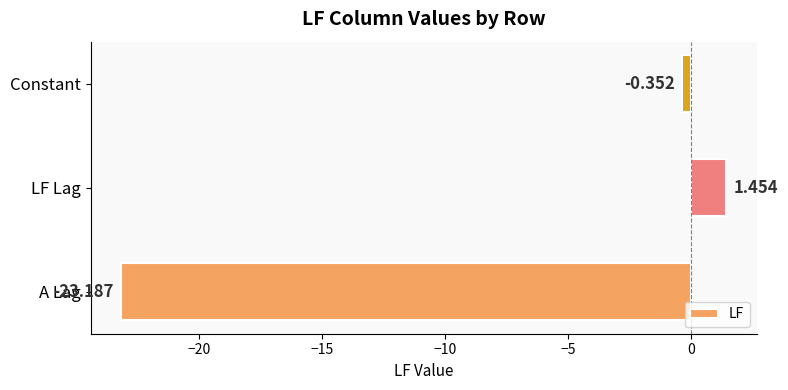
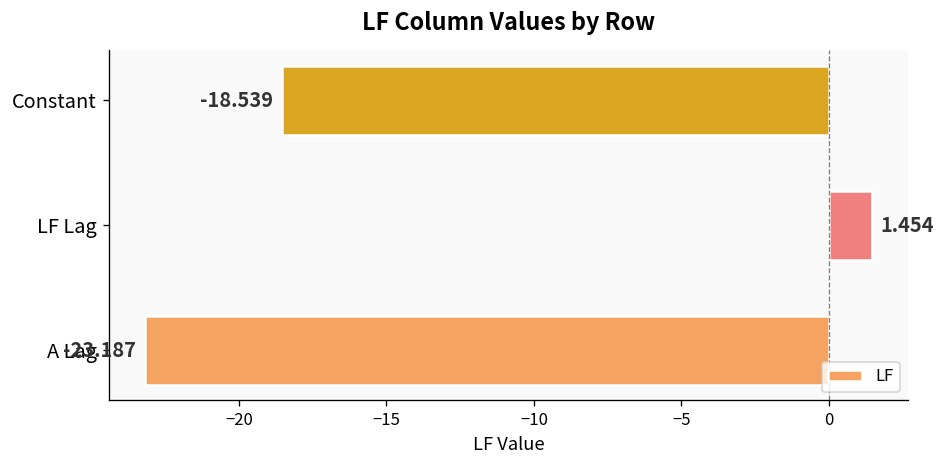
  {
-   "Constant": -0.352,
+   "Constant": -18.539,
    "LF Lag": 1.454,
    "A Lag": -23.187
  }
